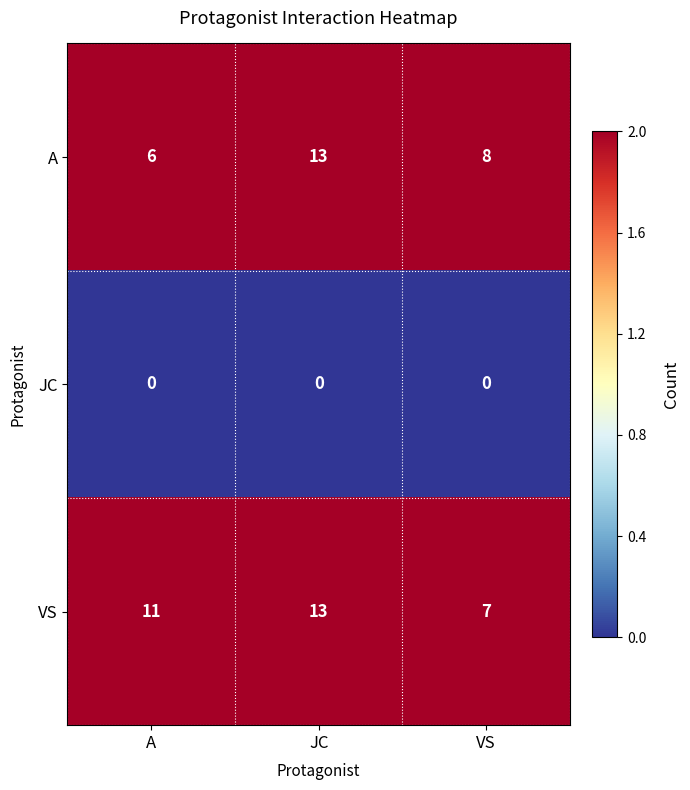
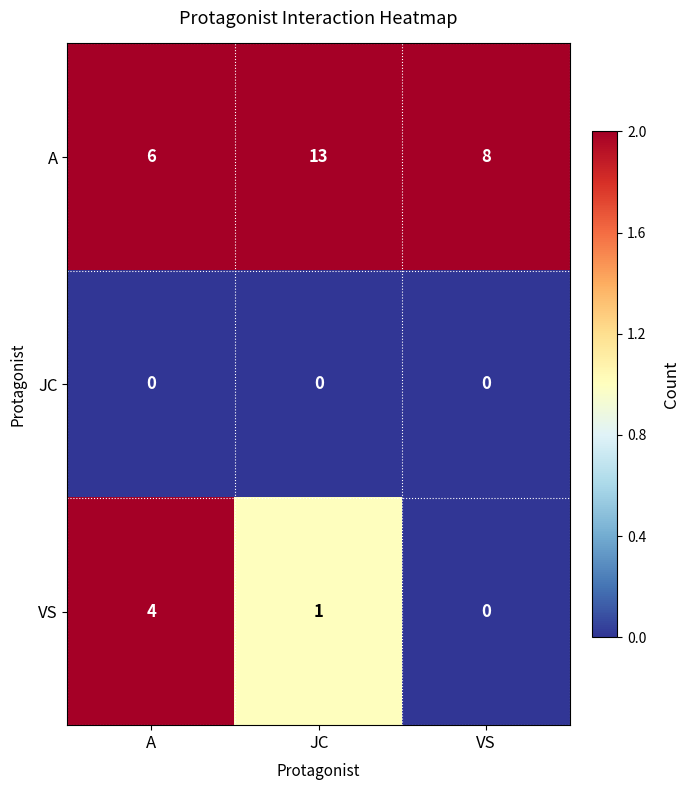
  {
    "A": {
      "A": 6,
      "JC": 13,
      "VS": 8
    },
    "JC": {
      "A": 0,
      "JC": 0,
      "VS": 0
    },
    "VS": {
-     "A": 11,
-     "JC": 13,
-     "VS": 7
+     "A": 4,
+     "JC": 1,
+     "VS": 0
    }
  }
